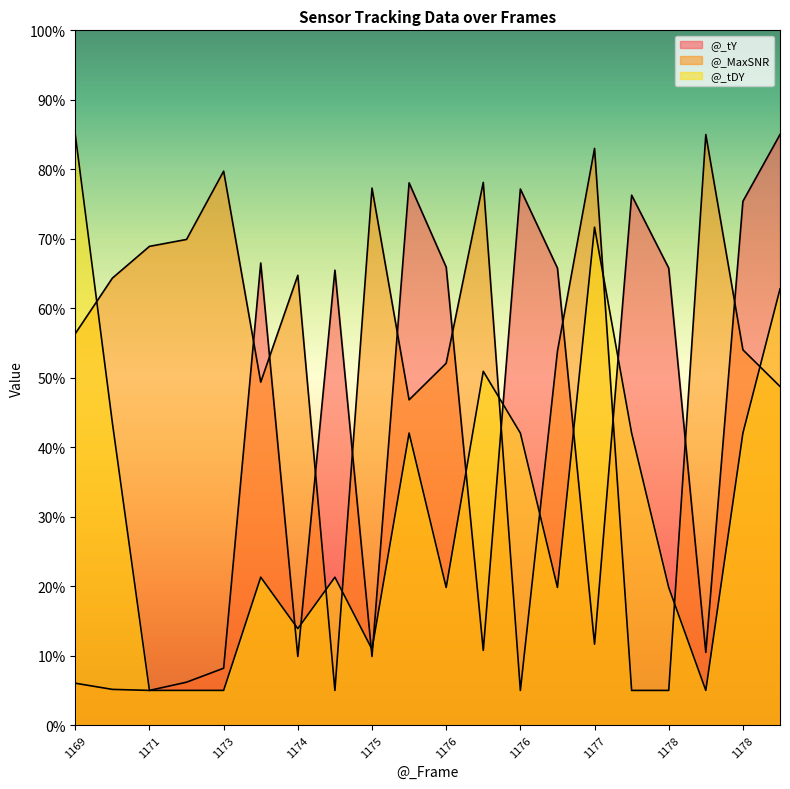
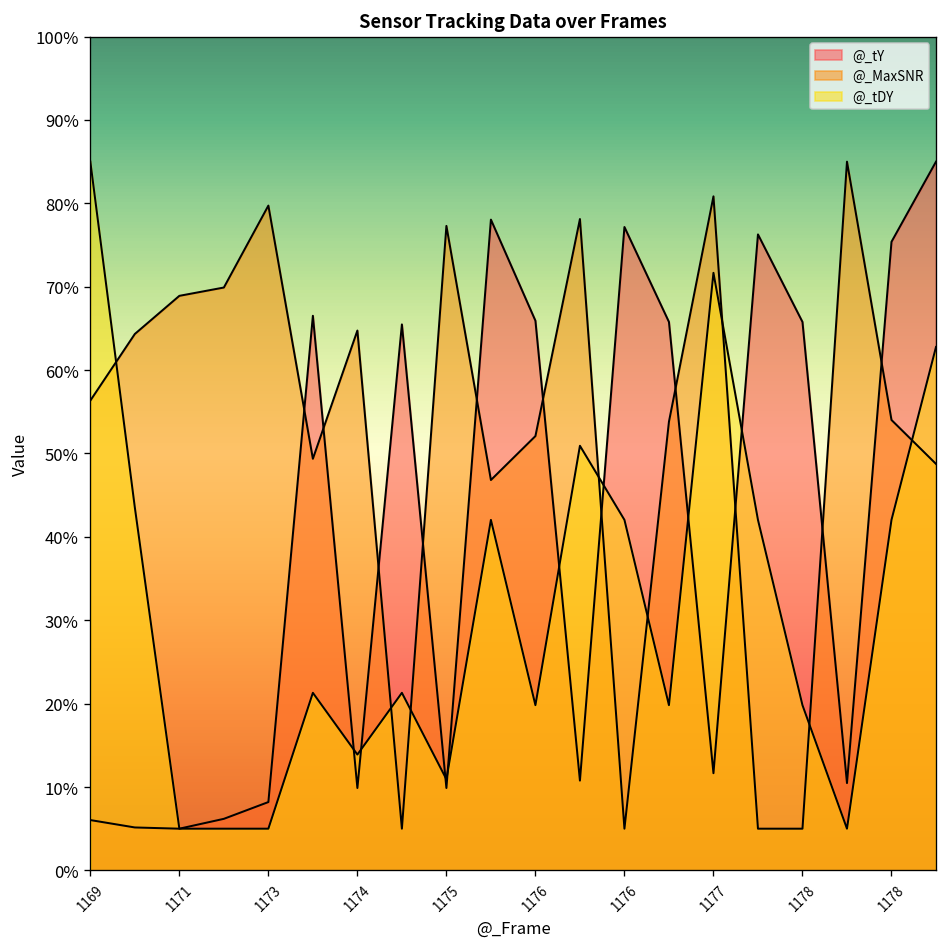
  {
    "@_tY": {
      "1169": "6%",
      "1173": "8%",
      "1174": "10%",
      "1175": "10%",
      "1177": "12%"
    },
    "@_MaxSNR": {
      "1169": "56%",
      "1171": "69%",
      "1173": "80%",
      "1174": "65%",
      "1175": "77%",
-     "1177": "83%"
+     "1177": "81%"
    },
    "@_tDY": {
      "1169": "85%",
      "1173": "5%",
      "1174": "14%",
      "1175": "11%",
      "1177": "72%"
    }
  }
